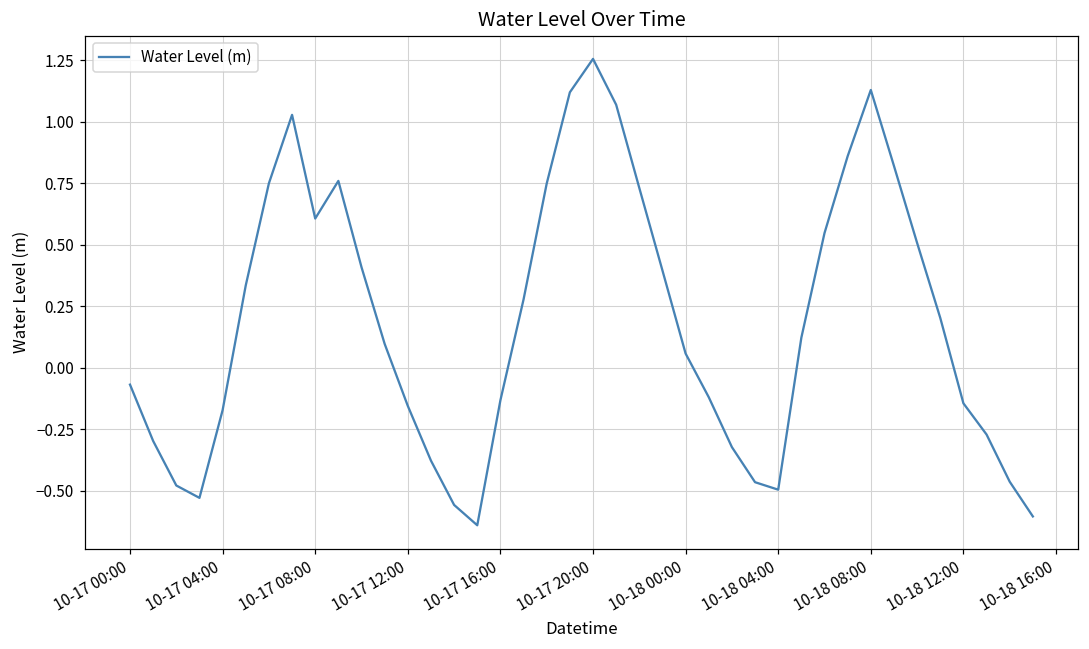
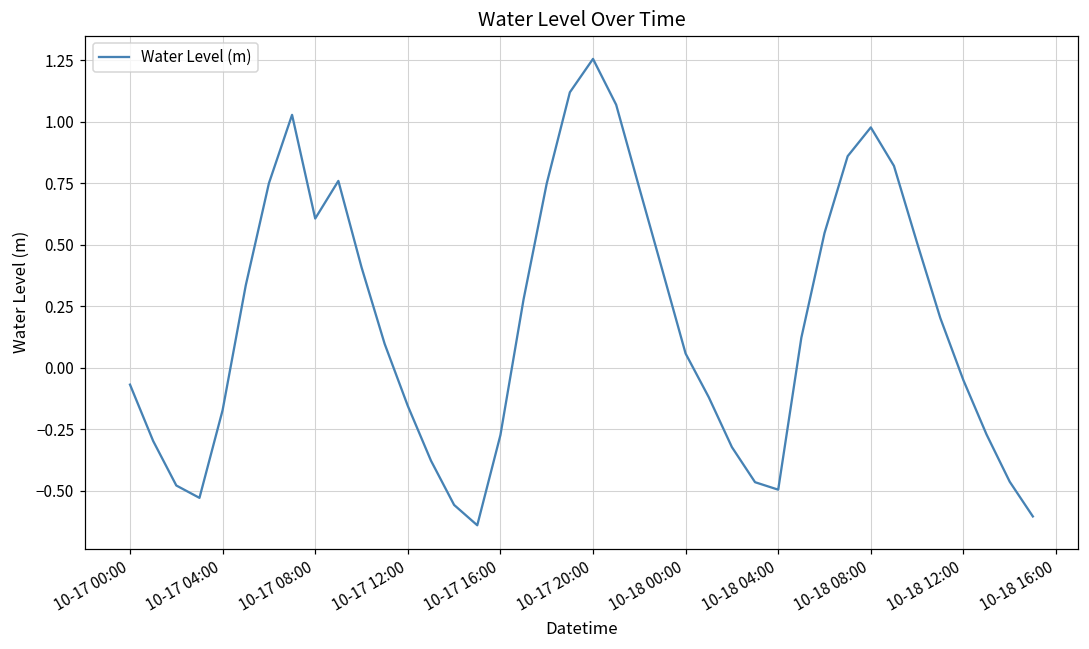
  {
    "10-17 00:00": -0.07,
    "10-17 04:00": -0.17,
    "10-17 08:00": 0.61,
    "10-17 12:00": -0.15,
-   "10-17 16:00": -0.13,
+   "10-17 16:00": -0.27,
    "10-17 20:00": 1.26,
    "10-18 00:00": 0.06,
    "10-18 04:00": -0.49,
-   "10-18 08:00": 1.13,
-   "10-18 12:00": -0.14
+   "10-18 08:00": 0.98,
+   "10-18 12:00": -0.05
  }
